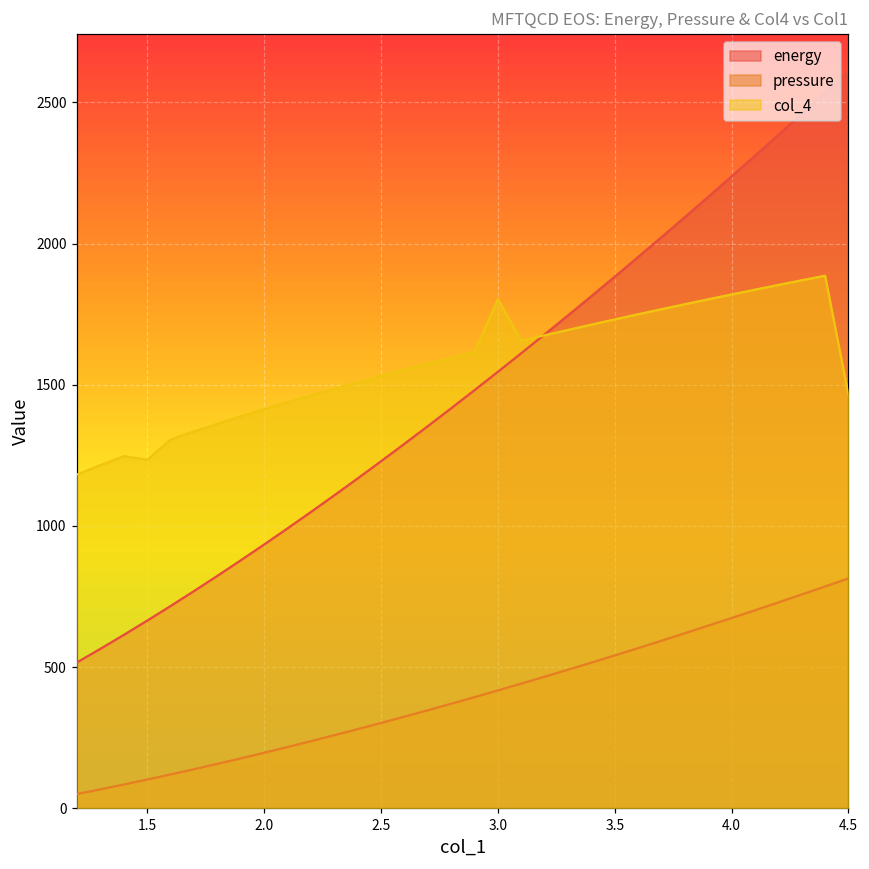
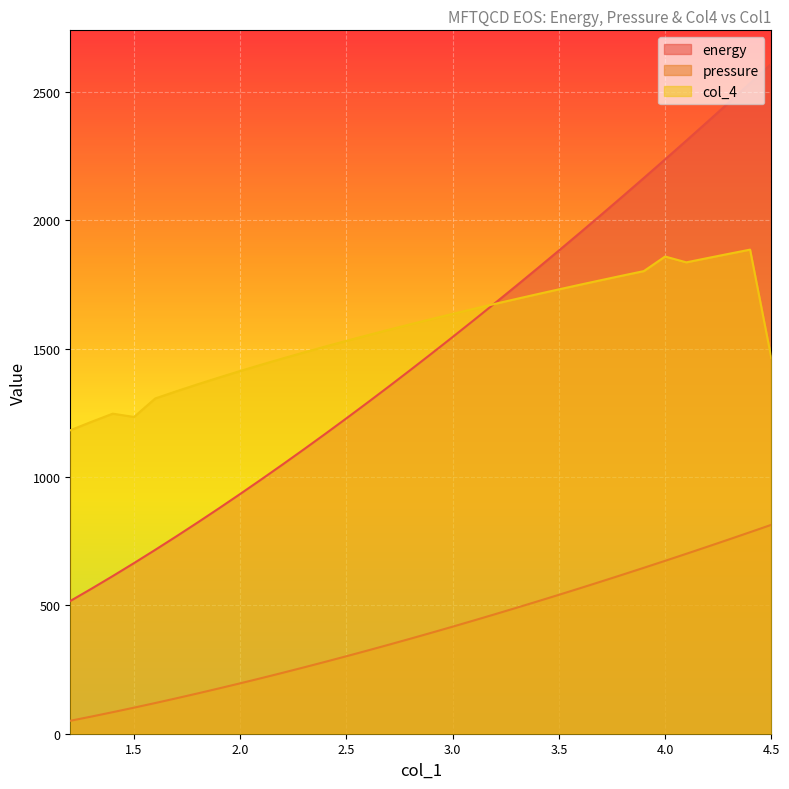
  {
    "col_4": {
      "1.5": 1230,
      "2.0": 1410,
      "2.5": 1530,
-     "3.0": 1800,
+     "3.0": 1640,
      "3.5": 1730,
-     "4.0": 1820,
+     "4.0": 1860,
      "4.5": 1460
    }
  }
